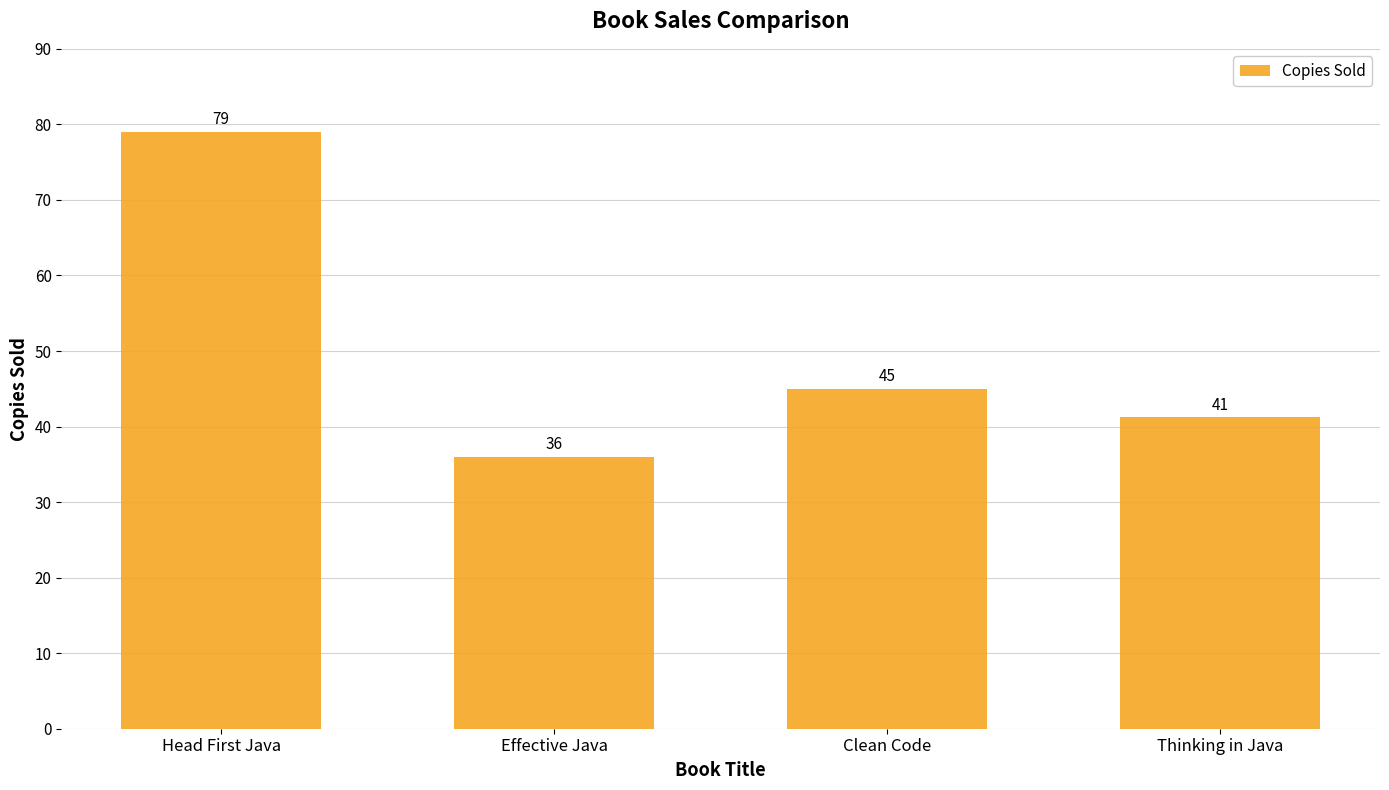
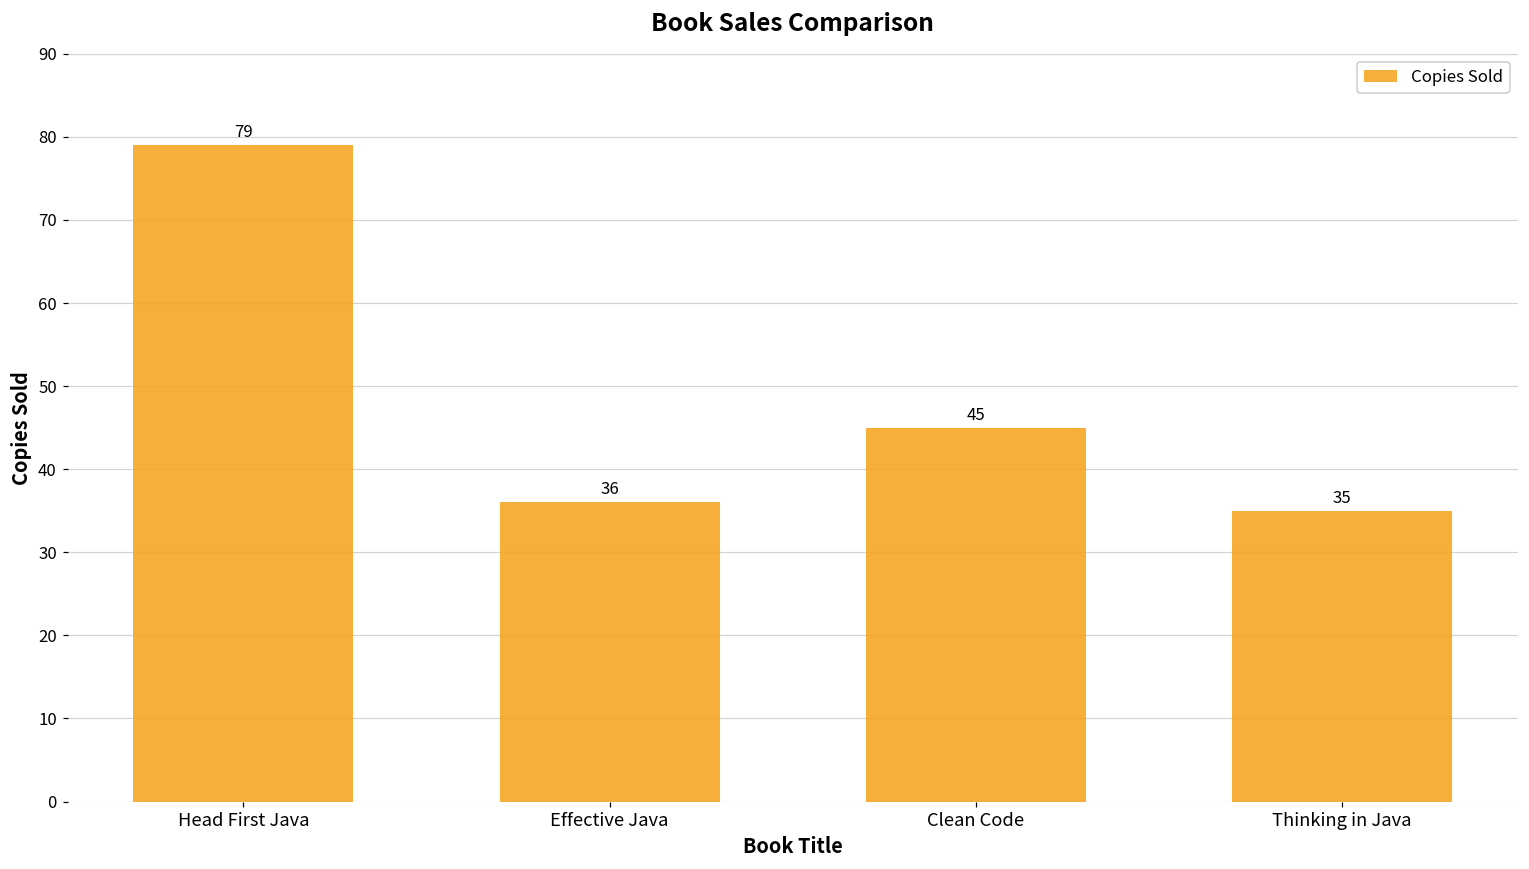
  {
    "Head First Java": 79,
    "Effective Java": 36,
    "Clean Code": 45,
-   "Thinking in Java": 41
+   "Thinking in Java": 35
  }
